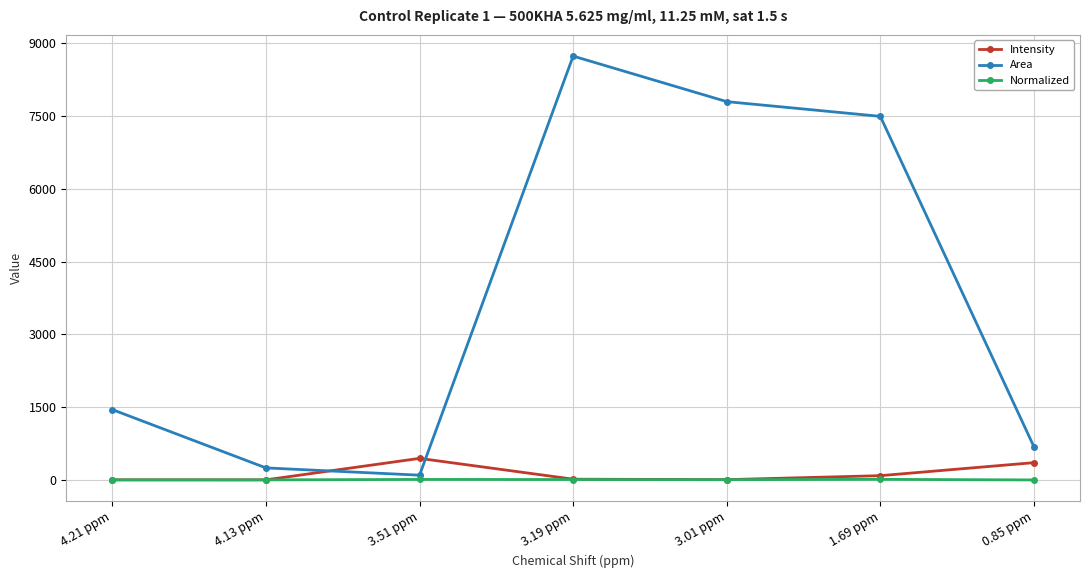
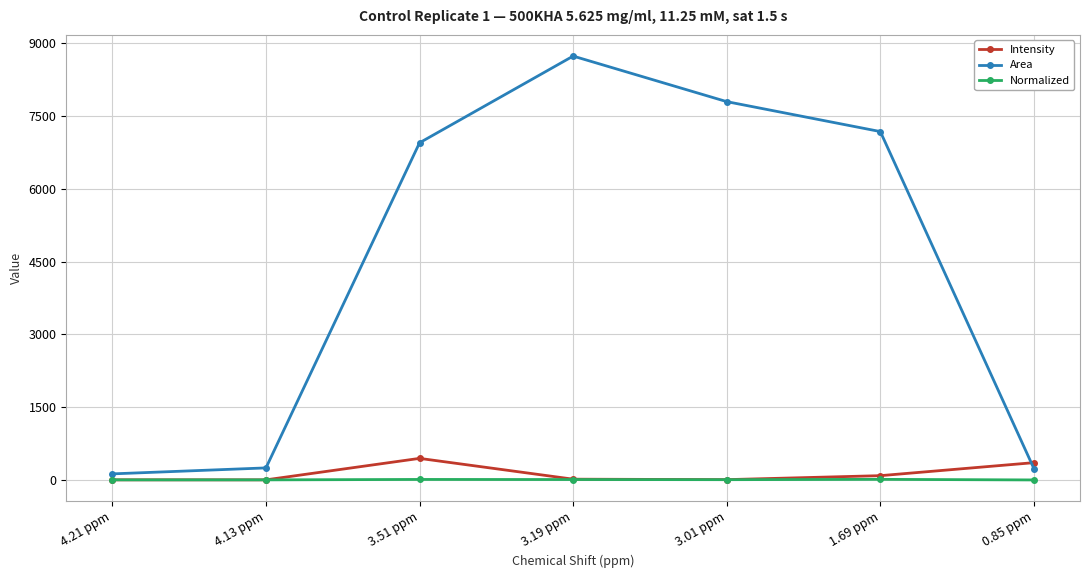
  {
    "Intensity": {
      "3.51 ppm": 400,
      "1.69 ppm": 100,
      "0.85 ppm": 400
    },
    "Area": {
-     "4.21 ppm": 1400,
+     "4.21 ppm": 100,
      "4.13 ppm": 200,
-     "3.51 ppm": 100,
+     "3.51 ppm": 6900,
      "3.19 ppm": 8700,
      "3.01 ppm": 7800,
-     "1.69 ppm": 7500,
-     "0.85 ppm": 700
+     "1.69 ppm": 7200,
+     "0.85 ppm": 200
    },
    "Normalized": {
      "3.51 ppm": 0,
      "1.69 ppm": 0,
      "0.85 ppm": 0
    }
  }
